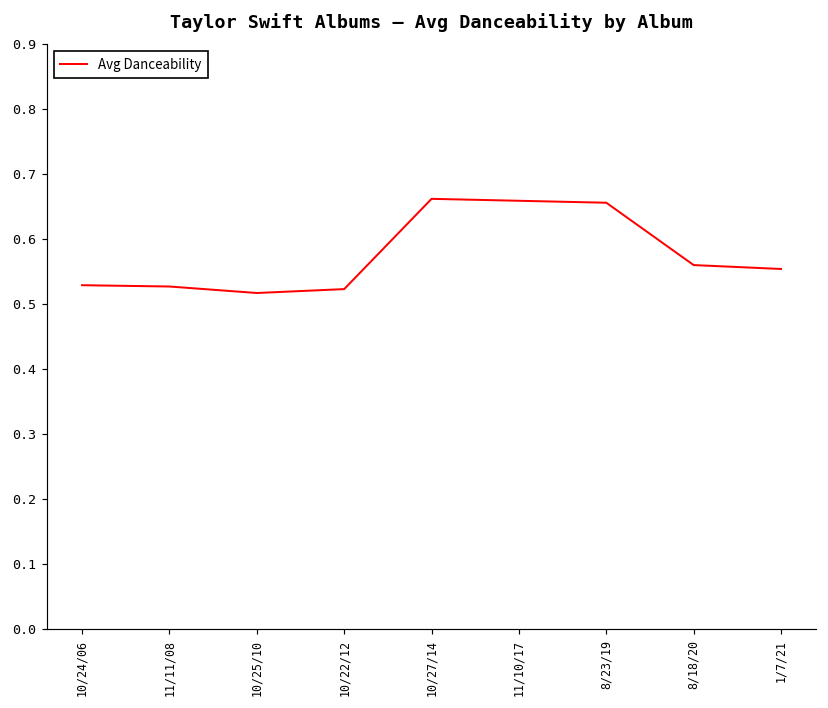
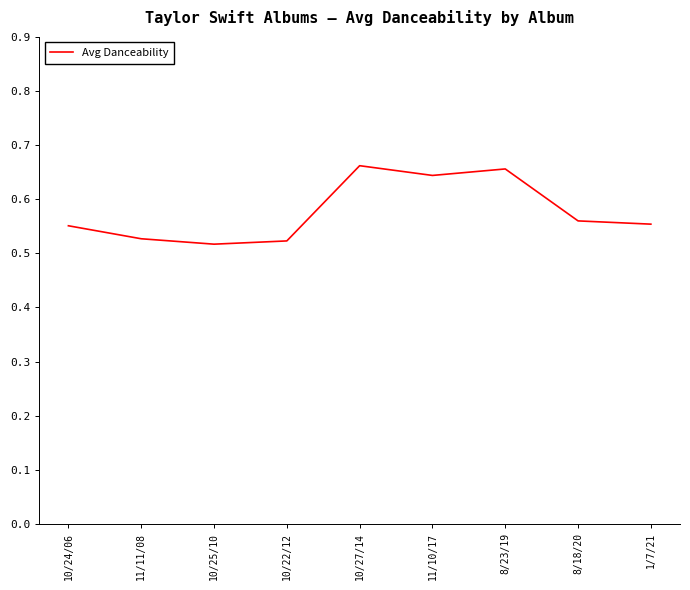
  {
-   "10/24/06": 0.53,
+   "10/24/06": 0.55,
    "11/11/08": 0.53,
    "10/25/10": 0.52,
    "10/22/12": 0.52,
    "10/27/14": 0.66,
-   "11/10/17": 0.66,
+   "11/10/17": 0.64,
    "8/23/19": 0.66,
    "8/18/20": 0.56,
    "1/7/21": 0.55
  }
